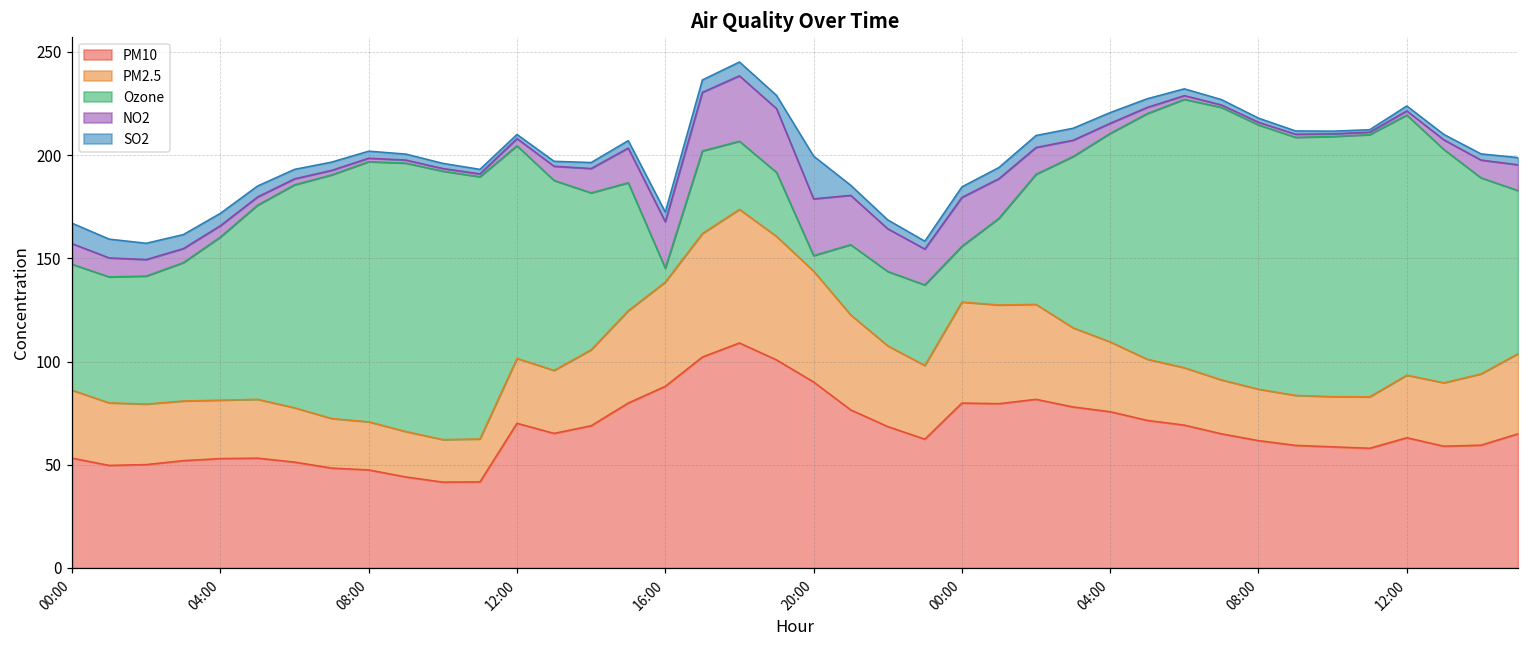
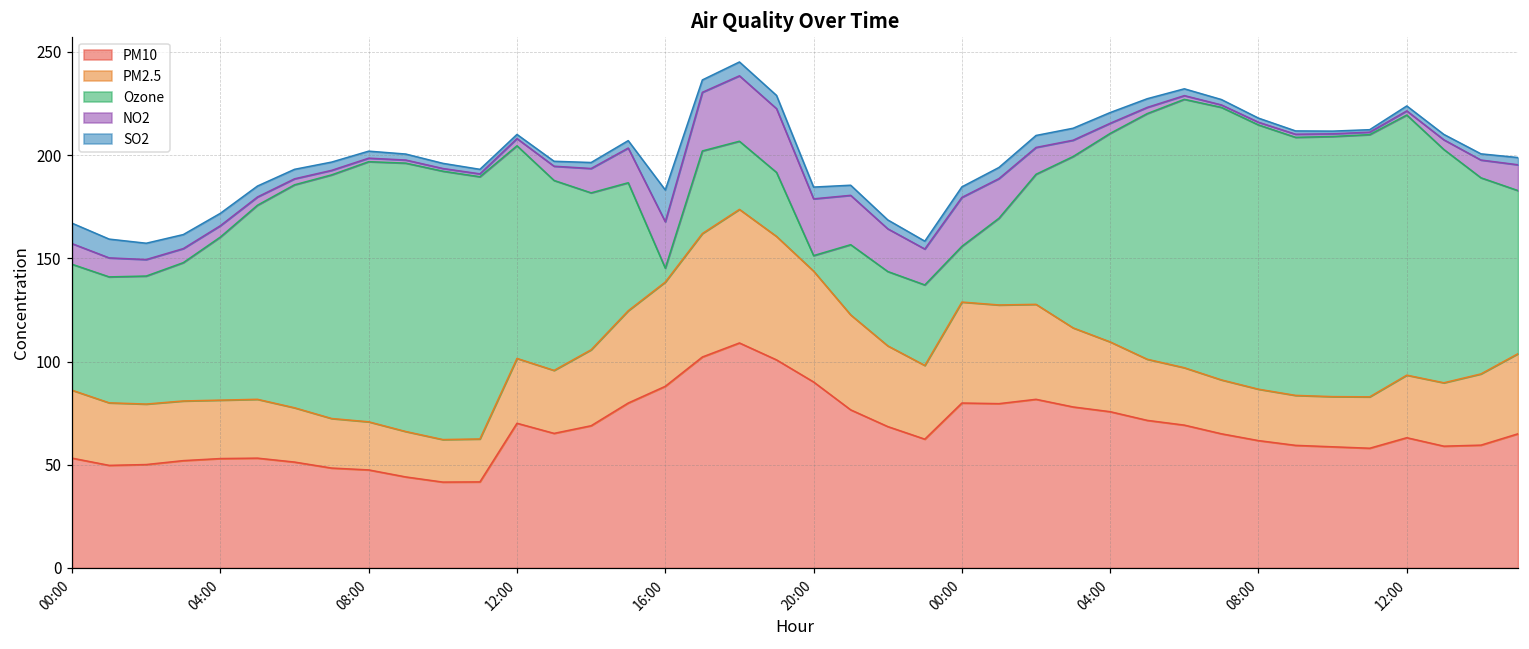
  {
    "Ozone": {
      "16:00": 7,
      "20:00": 8
    },
    "NO2": {
      "16:00": 23,
      "20:00": 28
    },
    "SO2": {
-     "16:00": 5,
-     "20:00": 21
+     "16:00": 15,
+     "20:00": 6
    }
  }
